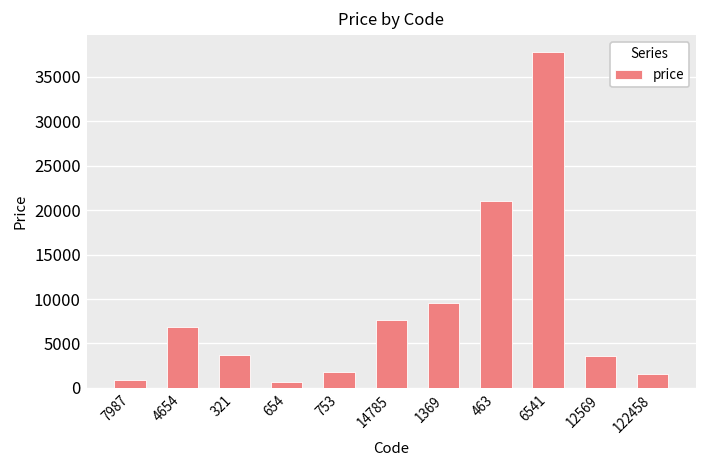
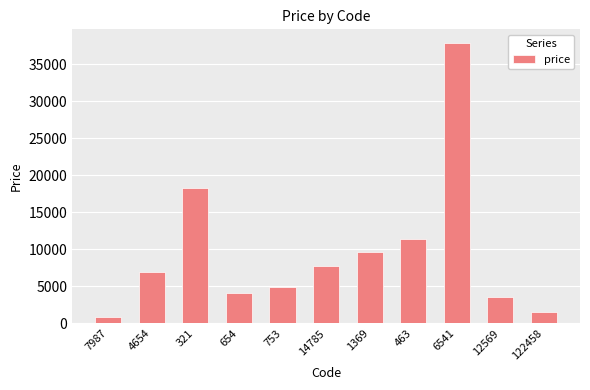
  {
    "7987": 1000,
    "4654": 7000,
-   "321": 4000,
-   "654": 1000,
-   "753": 2000,
+   "321": 18000,
+   "654": 4000,
+   "753": 5000,
    "14785": 8000,
    "1369": 10000,
-   "463": 21000,
+   "463": 11000,
    "6541": 38000,
    "12569": 4000,
    "122458": 2000
  }
